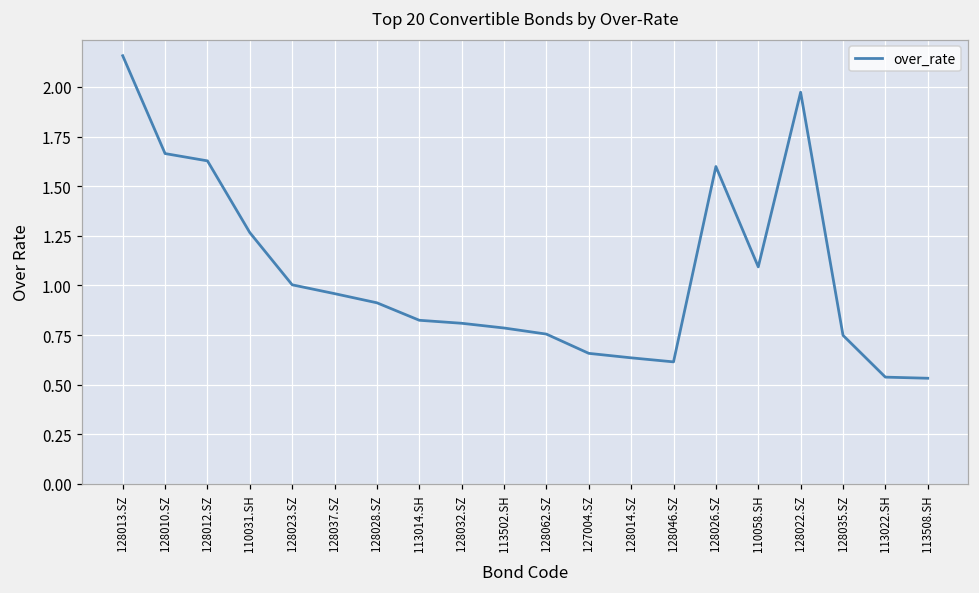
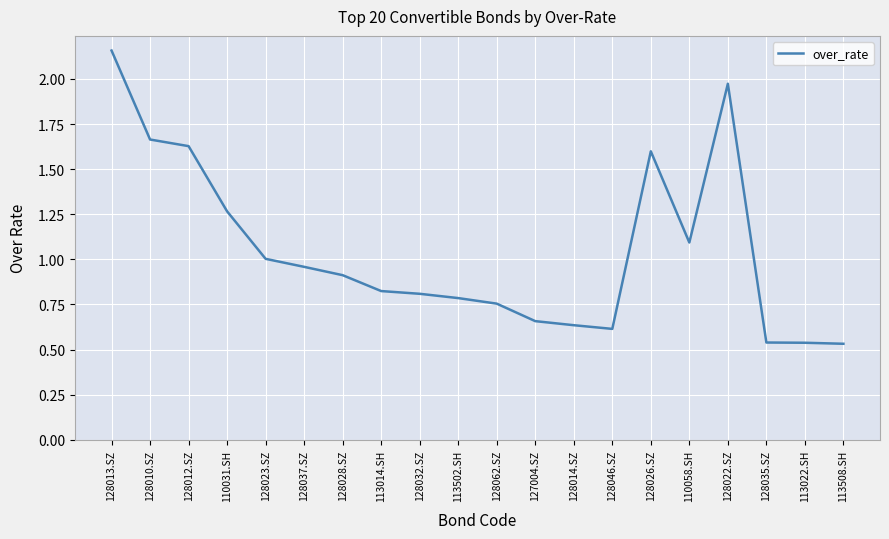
  {
    "128013.SZ": 2.16,
    "128010.SZ": 1.66,
    "128012.SZ": 1.63,
    "110031.SH": 1.27,
    "128023.SZ": 1.00,
    "128037.SZ": 0.96,
    "128028.SZ": 0.91,
    "113014.SH": 0.82,
    "128032.SZ": 0.81,
    "113502.SH": 0.79,
    "128062.SZ": 0.75,
    "127004.SZ": 0.66,
    "128014.SZ": 0.64,
    "128046.SZ": 0.61,
    "128026.SZ": 1.60,
    "110058.SH": 1.09,
    "128022.SZ": 1.97,
-   "128035.SZ": 0.75,
+   "128035.SZ": 0.54,
    "113022.SH": 0.54,
    "113508.SH": 0.53
  }
